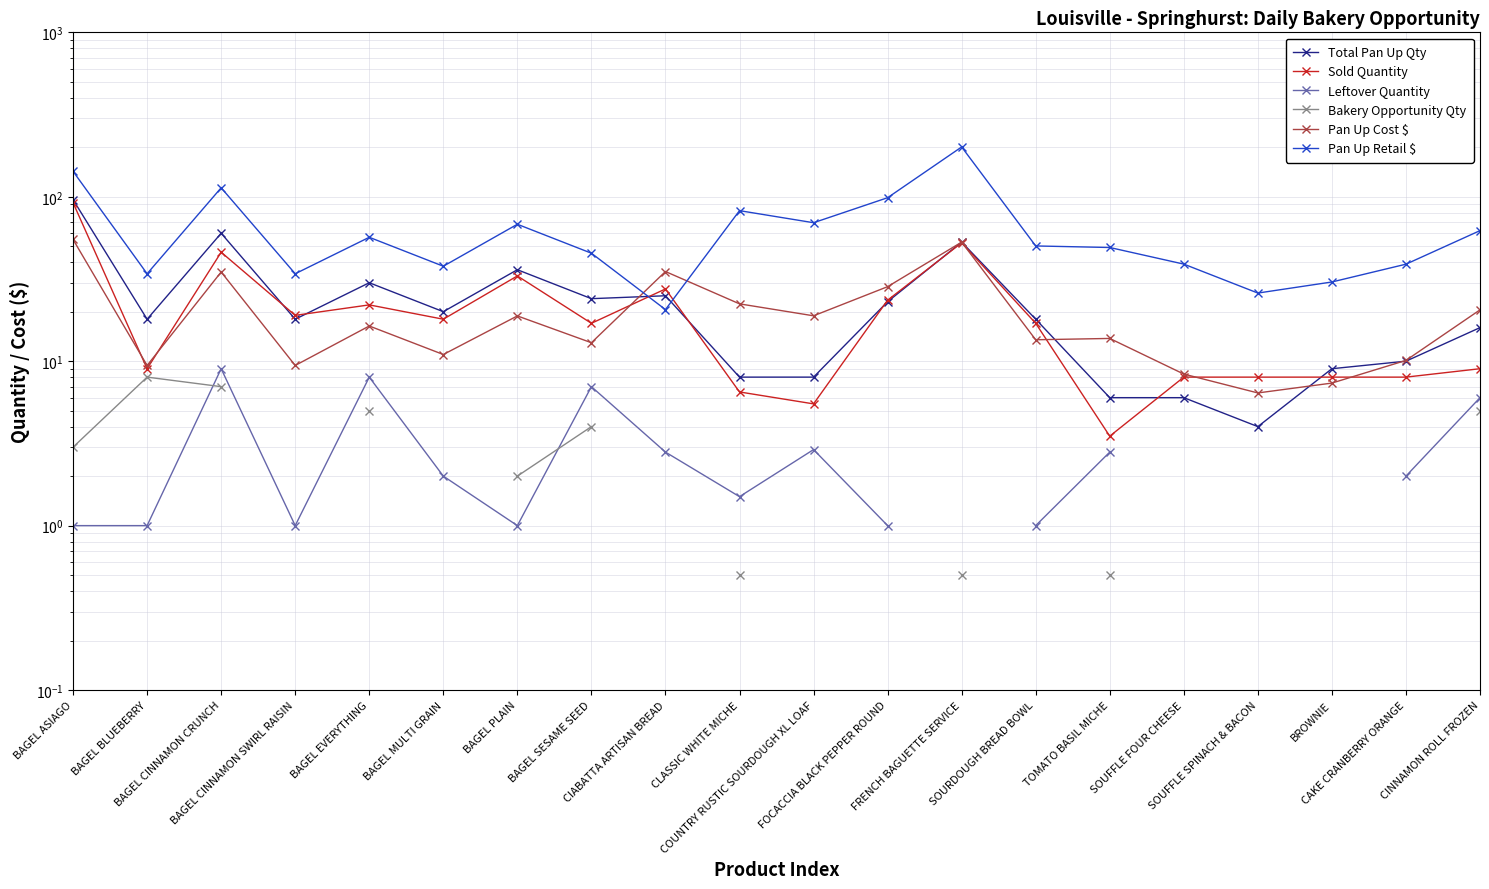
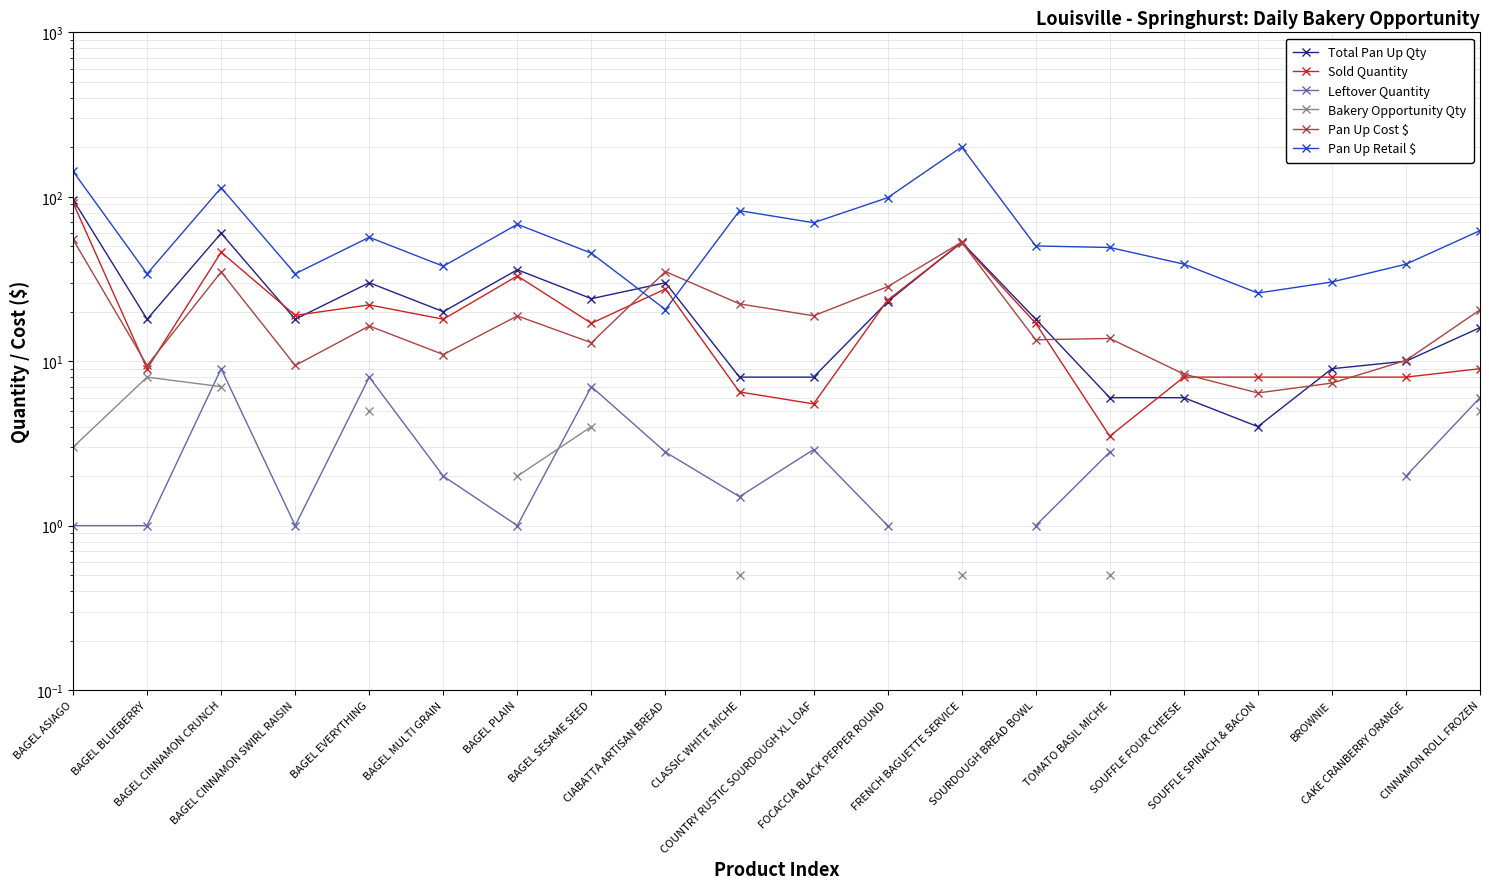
  {
    "Total Pan Up Qty": {
      "BAGEL ASIAGO": 100,
      "BAGEL BLUEBERRY": 18,
      "BAGEL CINNAMON CRUNCH": 60,
      "BAGEL CINNAMON SWIRL RAISIN": 18,
      "BAGEL EVERYTHING": 30,
      "BAGEL MULTI GRAIN": 20,
      "BAGEL PLAIN": 36,
      "BAGEL SESAME SEED": 24,
-     "CIABATTA ARTISAN BREAD": 25,
+     "CIABATTA ARTISAN BREAD": 30,
      "CLASSIC WHITE MICHE": 8,
      "COUNTRY RUSTIC SOURDOUGH XL LOAF": 8,
      "SOURDOUGH BREAD BOWL": 18,
      "TOMATO BASIL MICHE": 6,
      "SOUFFLE FOUR CHEESE": 6,
      "SOUFFLE SPINACH & BACON": 4,
      "BROWNIE": 9,
      "CINNAMON ROLL FROZEN": 16
    },
    "Pan Up Retail $": {
      "BAGEL ASIAGO": 140,
      "BAGEL BLUEBERRY": 34,
      "BAGEL CINNAMON CRUNCH": 110,
      "BAGEL CINNAMON SWIRL RAISIN": 34,
      "BAGEL EVERYTHING": 57,
      "BAGEL MULTI GRAIN": 38,
      "BAGEL PLAIN": 68,
      "BAGEL SESAME SEED": 45,
      "CIABATTA ARTISAN BREAD": 21,
      "CLASSIC WHITE MICHE": 80,
      "COUNTRY RUSTIC SOURDOUGH XL LOAF": 70,
      "FOCACCIA BLACK PEPPER ROUND": 100,
      "FRENCH BAGUETTE SERVICE": 200,
      "SOURDOUGH BREAD BOWL": 50,
      "TOMATO BASIL MICHE": 49,
      "SOUFFLE FOUR CHEESE": 39,
      "SOUFFLE SPINACH & BACON": 26,
      "BROWNIE": 30,
      "CAKE CRANBERRY ORANGE": 39,
      "CINNAMON ROLL FROZEN": 62
    }
  }
